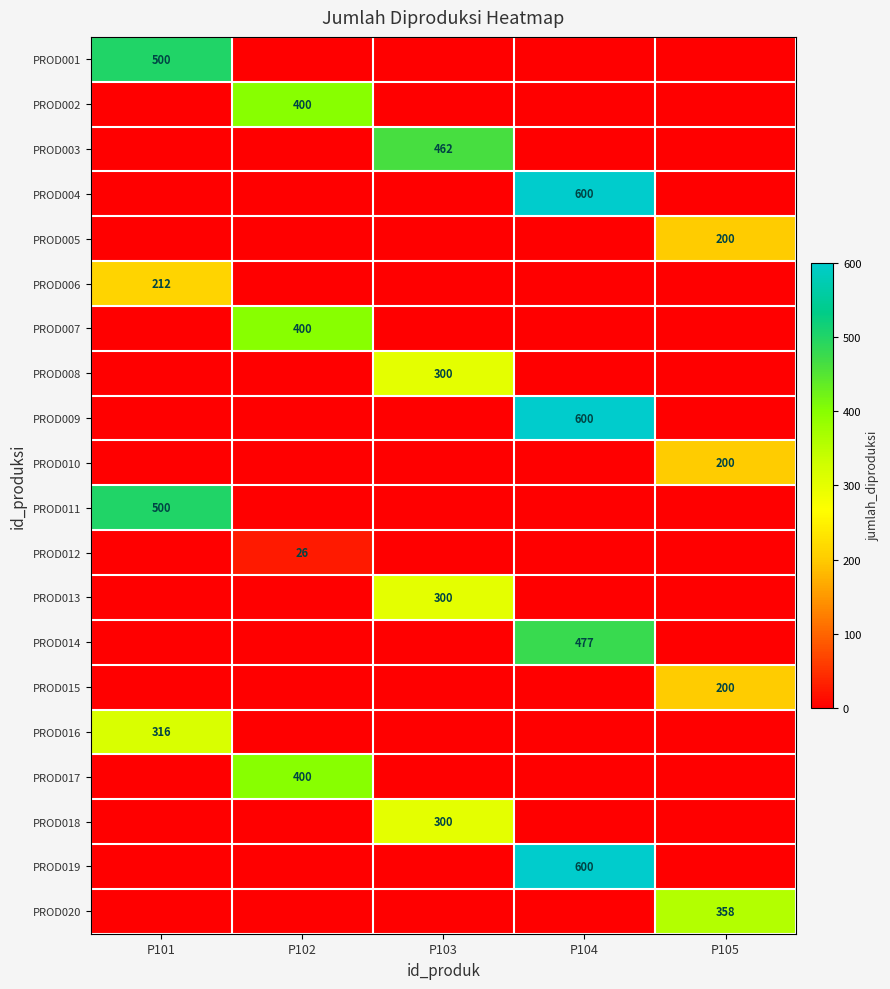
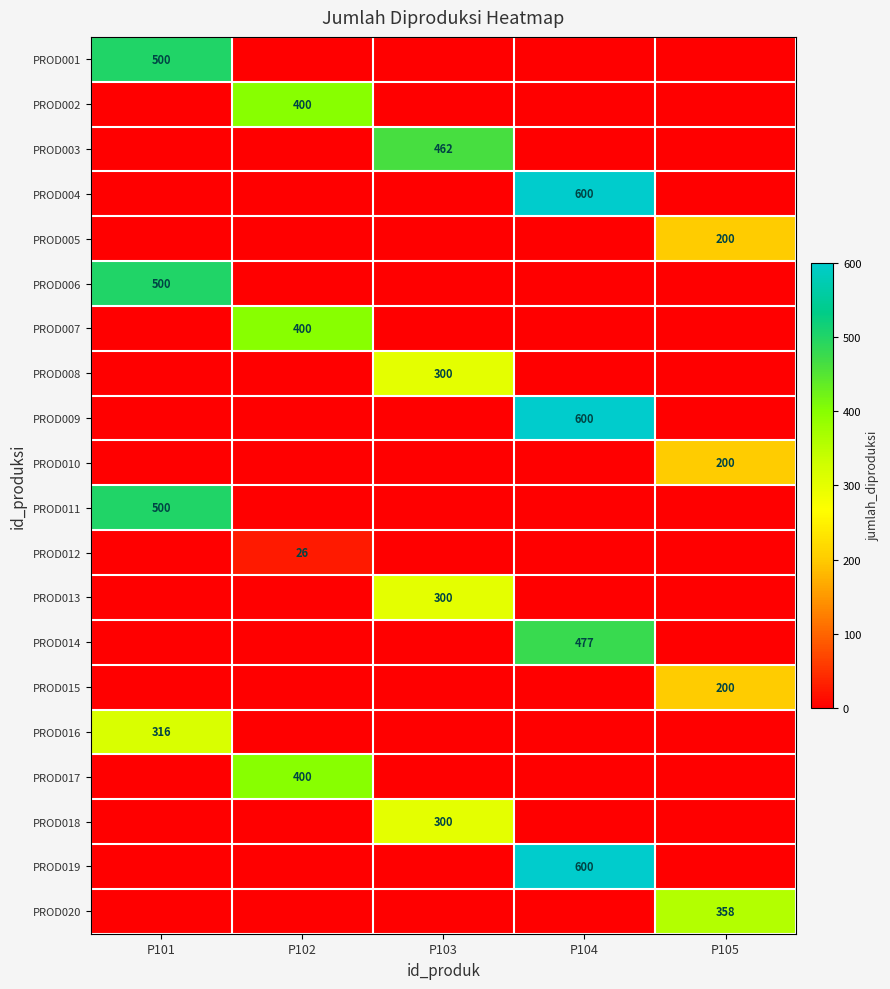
  {
    "PROD001": {
      "P101": 500
    },
    "PROD002": {
      "P102": 400
    },
    "PROD003": {
      "P103": 462
    },
    "PROD004": {
      "P104": 600
    },
    "PROD005": {
      "P105": 200
    },
    "PROD006": {
-     "P101": 212
+     "P101": 500
    },
    "PROD007": {
      "P102": 400
    },
    "PROD008": {
      "P103": 300
    },
    "PROD009": {
      "P104": 600
    },
    "PROD010": {
      "P105": 200
    },
    "PROD011": {
      "P101": 500
    },
    "PROD012": {
      "P102": 26
    },
    "PROD013": {
      "P103": 300
    },
    "PROD014": {
      "P104": 477
    },
    "PROD015": {
      "P105": 200
    },
    "PROD016": {
      "P101": 316
    },
    "PROD017": {
      "P102": 400
    },
    "PROD018": {
      "P103": 300
    },
    "PROD019": {
      "P104": 600
    },
    "PROD020": {
      "P105": 358
    }
  }
